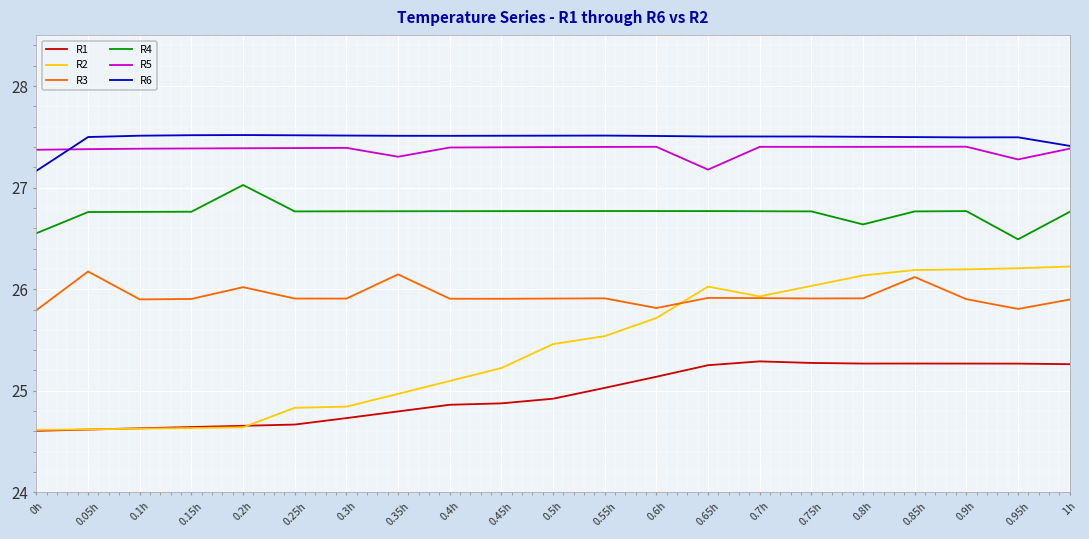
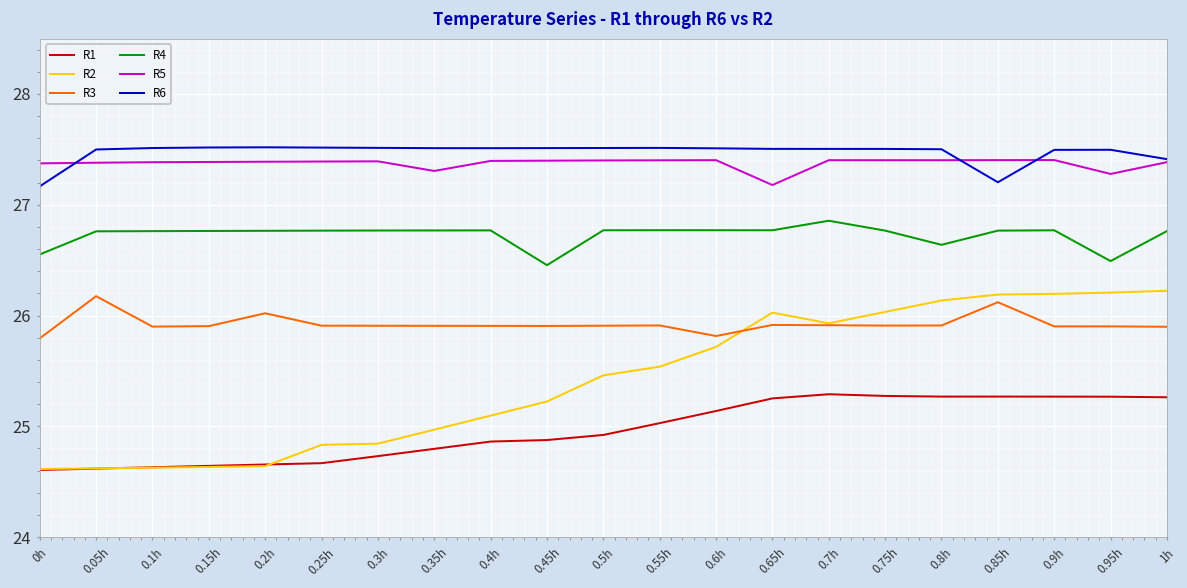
  {
    "R1": {
      "0.25h": 24.7,
      "0.3h": 24.7,
      "0.35h": 24.8,
      "0.4h": 24.9,
      "0.45h": 24.9,
      "0.5h": 24.9,
      "0.55h": 25.0,
      "0.6h": 25.1,
      "0.65h": 25.3,
      "0.7h": 25.3,
      "0.75h": 25.3,
      "0.8h": 25.3,
      "0.85h": 25.3,
      "0.9h": 25.3,
      "0.95h": 25.3,
      "1h": 25.3
    },
    "R2": {
      "0.25h": 24.8,
      "0.3h": 24.8,
      "0.35h": 25.0,
      "0.4h": 25.1,
      "0.45h": 25.2,
      "0.5h": 25.5,
      "0.55h": 25.5,
      "0.6h": 25.7,
      "0.65h": 26.0,
      "0.75h": 26.0,
      "0.8h": 26.1,
      "0.85h": 26.2,
      "0.9h": 26.2,
      "0.95h": 26.2,
      "1h": 26.2
    },
    "R3": {
      "0h": 25.8,
      "0.05h": 26.2,
      "0.1h": 25.9,
      "0.15h": 25.9,
      "0.2h": 26.0,
      "0.25h": 25.9,
      "0.3h": 25.9,
-     "0.35h": 26.1,
+     "0.35h": 25.9,
      "0.4h": 25.9,
      "0.45h": 25.9,
      "0.5h": 25.9,
      "0.55h": 25.9,
      "0.6h": 25.8,
      "0.65h": 25.9,
      "0.75h": 25.9,
      "0.8h": 25.9,
      "0.85h": 26.1,
      "0.9h": 25.9,
-     "0.95h": 25.8,
+     "0.95h": 25.9,
      "1h": 25.9
    },
    "R4": {
      "0h": 26.6,
      "0.05h": 26.8,
      "0.1h": 26.8,
      "0.15h": 26.8,
-     "0.2h": 27.0,
+     "0.2h": 26.8,
      "0.25h": 26.8,
      "0.3h": 26.8,
      "0.35h": 26.8,
      "0.4h": 26.8,
-     "0.45h": 26.8,
+     "0.45h": 26.5,
      "0.5h": 26.8,
      "0.55h": 26.8,
      "0.6h": 26.8,
      "0.65h": 26.8,
-     "0.7h": 26.8,
+     "0.7h": 26.9,
      "0.75h": 26.8,
      "0.8h": 26.6,
      "0.85h": 26.8,
      "0.9h": 26.8,
      "0.95h": 26.5,
      "1h": 26.8
    },
    "R5": {
      "0h": 27.4,
      "0.05h": 27.4,
      "0.1h": 27.4,
      "0.15h": 27.4,
      "0.2h": 27.4,
      "0.25h": 27.4,
      "0.3h": 27.4,
      "0.35h": 27.3,
      "0.4h": 27.4,
      "0.45h": 27.4,
      "0.5h": 27.4,
      "0.55h": 27.4,
      "0.6h": 27.4,
      "0.65h": 27.2,
      "0.7h": 27.4,
      "0.75h": 27.4,
      "0.8h": 27.4,
      "0.85h": 27.4,
      "0.9h": 27.4,
      "0.95h": 27.3
    },
    "R6": {
      "0h": 27.2,
      "0.05h": 27.5,
      "0.1h": 27.5,
      "0.15h": 27.5,
      "0.2h": 27.5,
      "0.25h": 27.5,
      "0.3h": 27.5,
      "0.35h": 27.5,
      "0.4h": 27.5,
      "0.45h": 27.5,
      "0.5h": 27.5,
      "0.55h": 27.5,
      "0.6h": 27.5,
      "0.65h": 27.5,
      "0.7h": 27.5,
      "0.75h": 27.5,
      "0.8h": 27.5,
-     "0.85h": 27.5,
+     "0.85h": 27.2,
      "0.9h": 27.5,
      "0.95h": 27.5
    }
  }
